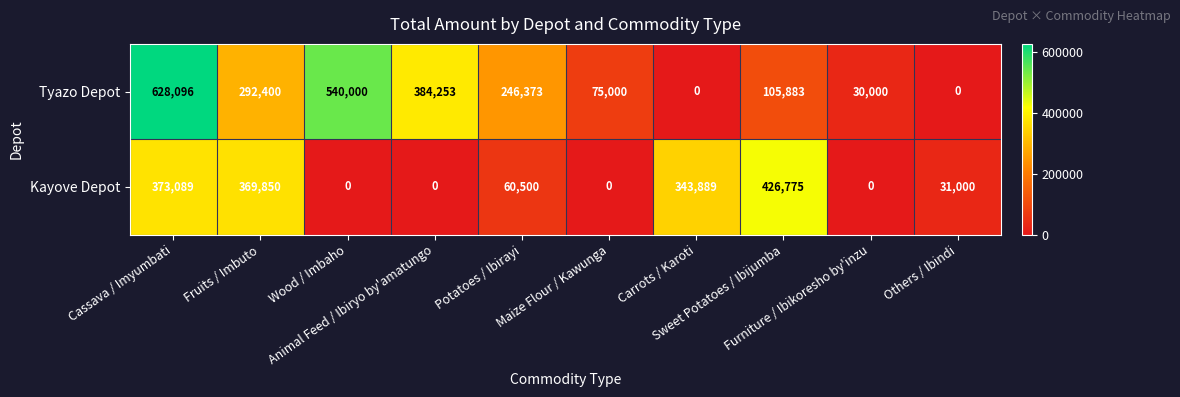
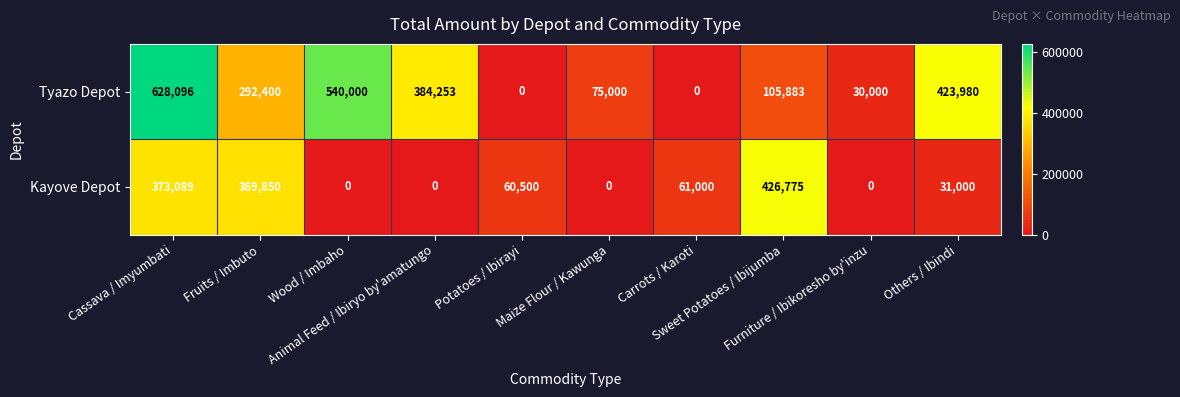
  {
    "Tyazo Depot": {
      "Cassava / Imyumbati": "628,096",
      "Fruits / Imbuto": "292,400",
      "Wood / Imbaho": "540,000",
      "Animal Feed / Ibiryo by'amatungo": "384,253",
-     "Potatoes / Ibirayi": "246,373",
+     "Potatoes / Ibirayi": "0",
      "Maize Flour / Kawunga": "75,000",
      "Carrots / Karoti": "0",
      "Sweet Potatoes / Ibijumba": "105,883",
      "Furniture / Ibikoresho by'inzu": "30,000",
-     "Others / Ibindi": "0"
+     "Others / Ibindi": "423,980"
    },
    "Kayove Depot": {
      "Cassava / Imyumbati": "373,089",
      "Fruits / Imbuto": "369,850",
      "Wood / Imbaho": "0",
      "Animal Feed / Ibiryo by'amatungo": "0",
      "Potatoes / Ibirayi": "60,500",
      "Maize Flour / Kawunga": "0",
-     "Carrots / Karoti": "343,889",
+     "Carrots / Karoti": "61,000",
      "Sweet Potatoes / Ibijumba": "426,775",
      "Furniture / Ibikoresho by'inzu": "0",
      "Others / Ibindi": "31,000"
    }
  }
